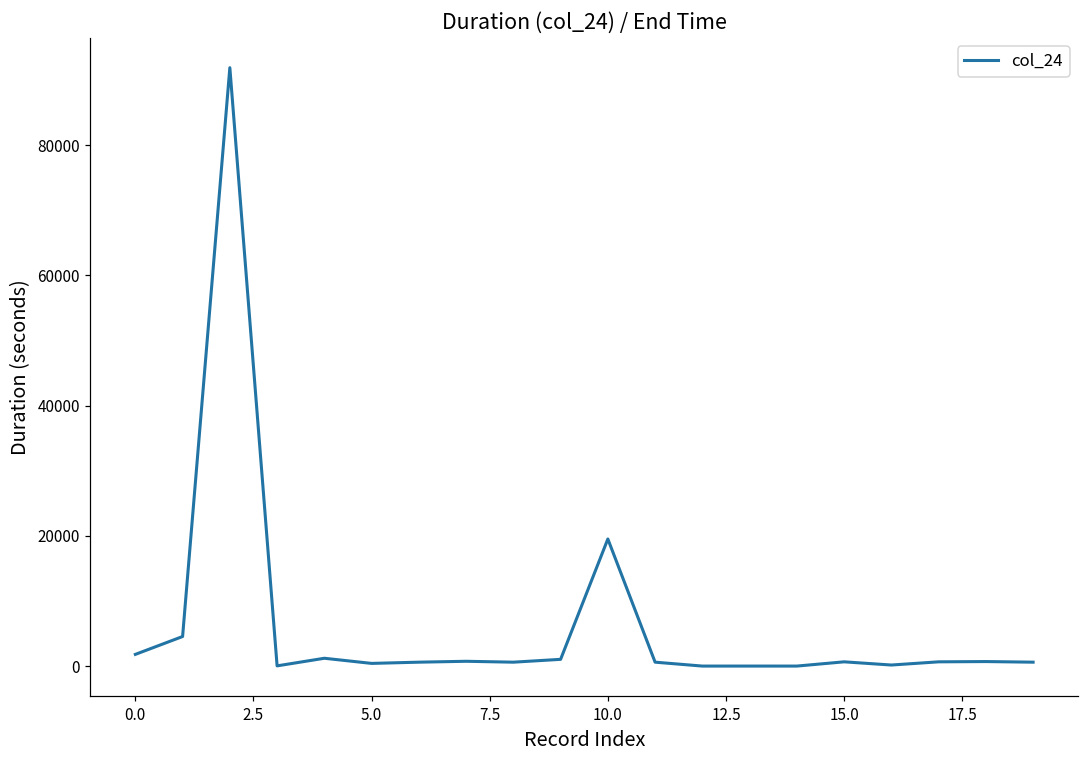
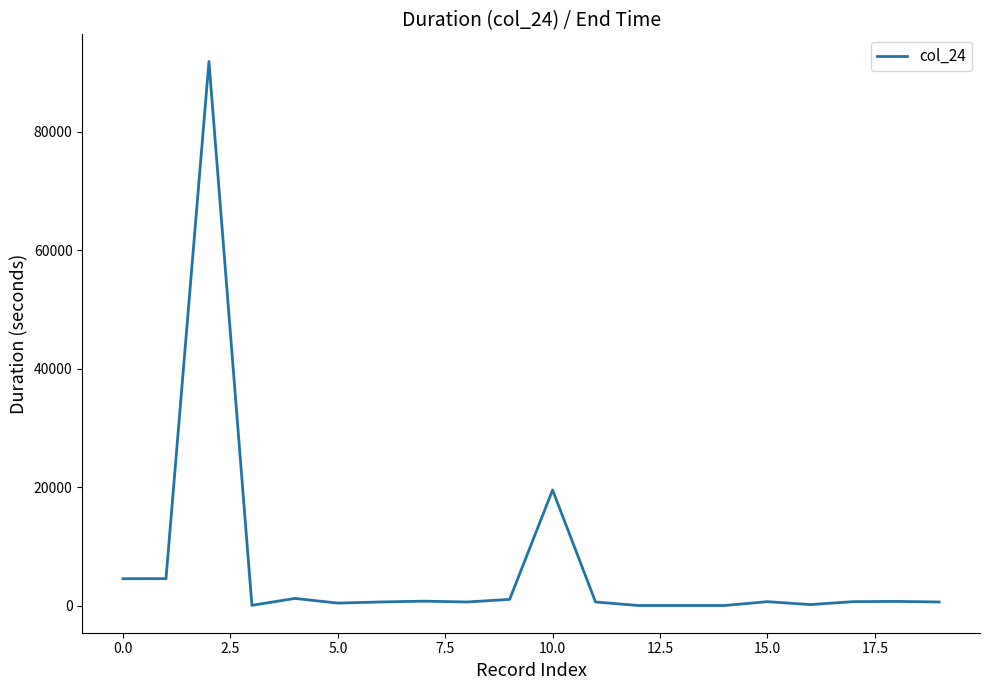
  {
-   "0.0": 2000,
+   "0.0": 5000,
    "5.0": 0,
    "10.0": 20000,
    "15.0": 1000
  }
